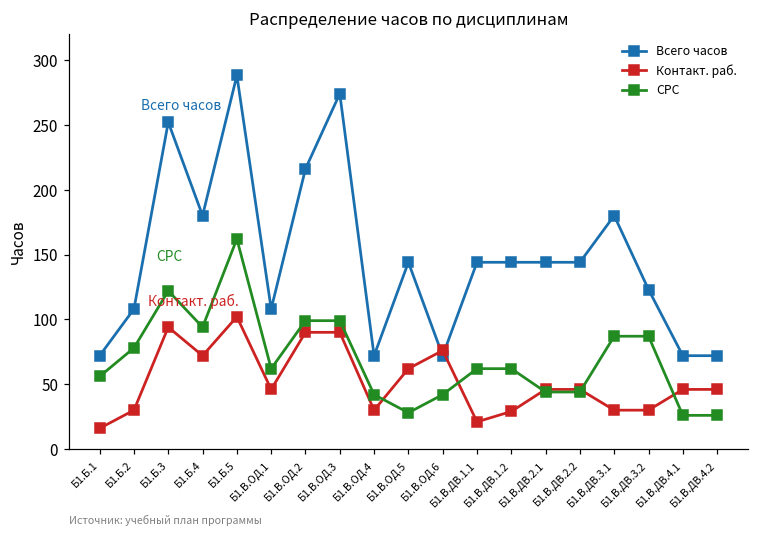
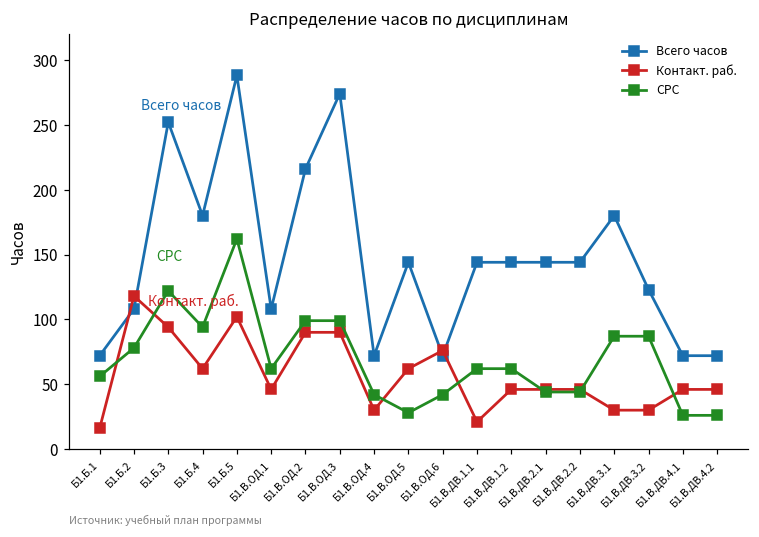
  {
    "Всего часов": {
      "Б1.Б.1": 72,
      "Б1.Б.2": 108,
      "Б1.Б.3": 252,
      "Б1.Б.4": 180,
      "Б1.Б.5": 288,
      "Б1.В.ОД.1": 108,
      "Б1.В.ОД.2": 216,
      "Б1.В.ОД.3": 274,
      "Б1.В.ОД.4": 72,
      "Б1.В.ОД.5": 144,
      "Б1.В.ОД.6": 72,
      "Б1.В.ДВ.1.1": 144,
      "Б1.В.ДВ.1.2": 144,
      "Б1.В.ДВ.2.1": 144,
      "Б1.В.ДВ.2.2": 144,
      "Б1.В.ДВ.3.1": 180,
      "Б1.В.ДВ.3.2": 123,
      "Б1.В.ДВ.4.1": 72,
      "Б1.В.ДВ.4.2": 72
    },
    "Контакт. раб.": {
      "Б1.Б.1": 16,
-     "Б1.Б.2": 30,
+     "Б1.Б.2": 118,
      "Б1.Б.3": 94,
-     "Б1.Б.4": 72,
+     "Б1.Б.4": 62,
      "Б1.Б.5": 102,
      "Б1.В.ОД.1": 46,
      "Б1.В.ОД.2": 90,
      "Б1.В.ОД.3": 90,
      "Б1.В.ОД.4": 30,
      "Б1.В.ОД.5": 62,
      "Б1.В.ОД.6": 76,
      "Б1.В.ДВ.1.1": 21,
-     "Б1.В.ДВ.1.2": 29,
+     "Б1.В.ДВ.1.2": 46,
      "Б1.В.ДВ.3.1": 30,
      "Б1.В.ДВ.3.2": 30,
      "Б1.В.ДВ.4.1": 46,
      "Б1.В.ДВ.4.2": 46
    },
    "СРС": {
      "Б1.Б.1": 56,
      "Б1.Б.2": 78,
      "Б1.Б.3": 122,
      "Б1.Б.4": 94,
      "Б1.Б.5": 162,
      "Б1.В.ОД.1": 62,
      "Б1.В.ОД.2": 99,
      "Б1.В.ОД.3": 99,
      "Б1.В.ОД.4": 42,
      "Б1.В.ОД.5": 28,
      "Б1.В.ОД.6": 42,
      "Б1.В.ДВ.1.1": 62,
      "Б1.В.ДВ.1.2": 62,
      "Б1.В.ДВ.3.1": 87,
      "Б1.В.ДВ.3.2": 87,
      "Б1.В.ДВ.4.1": 26,
      "Б1.В.ДВ.4.2": 26
    }
  }
